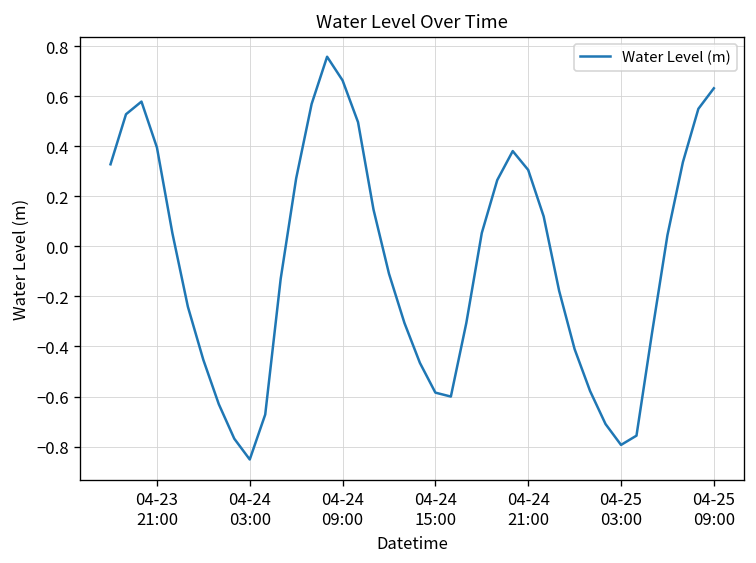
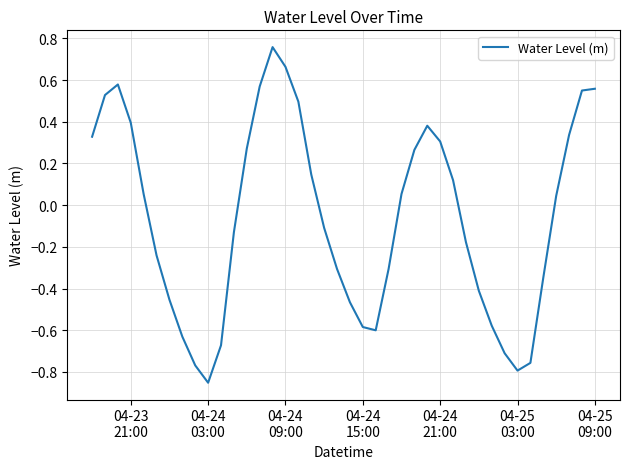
  {
    "04-23 21:00": 0.40,
    "04-24 03:00": -0.85,
    "04-24 09:00": 0.66,
    "04-24 15:00": -0.58,
    "04-24 21:00": 0.31,
    "04-25 03:00": -0.79,
-   "04-25 09:00": 0.63
+   "04-25 09:00": 0.56
  }
